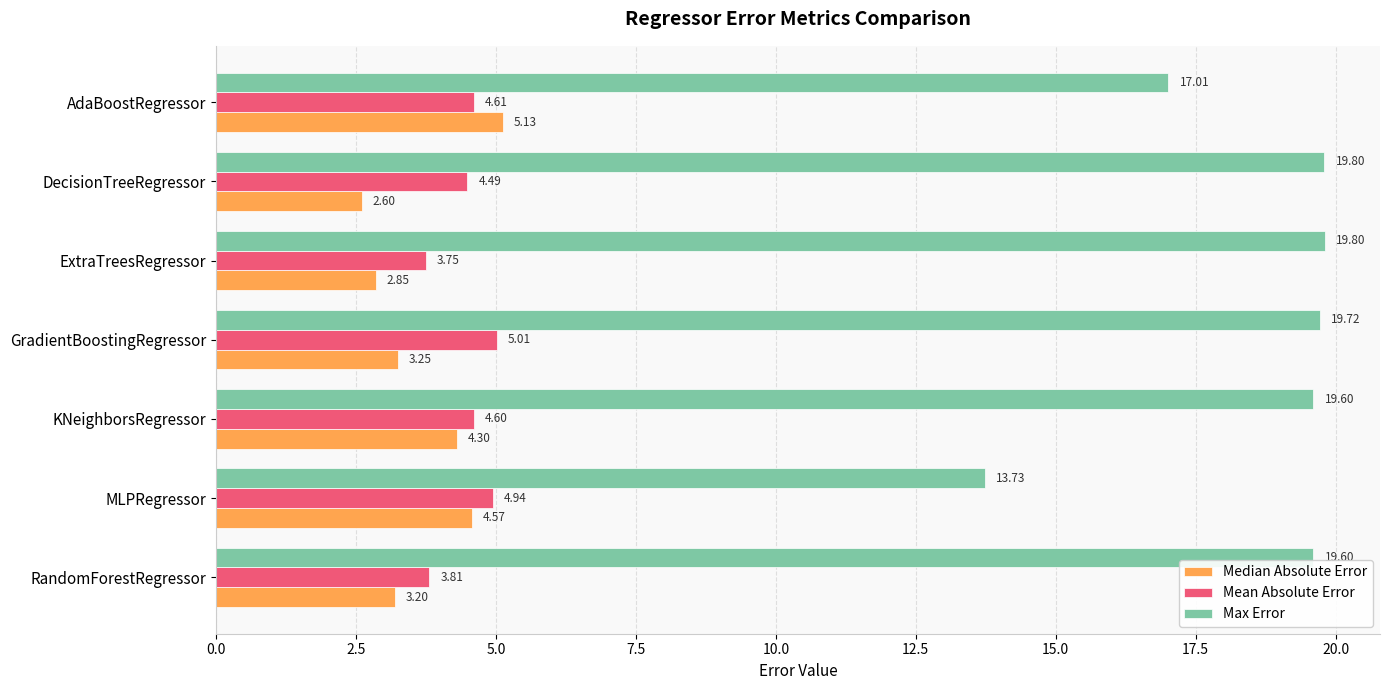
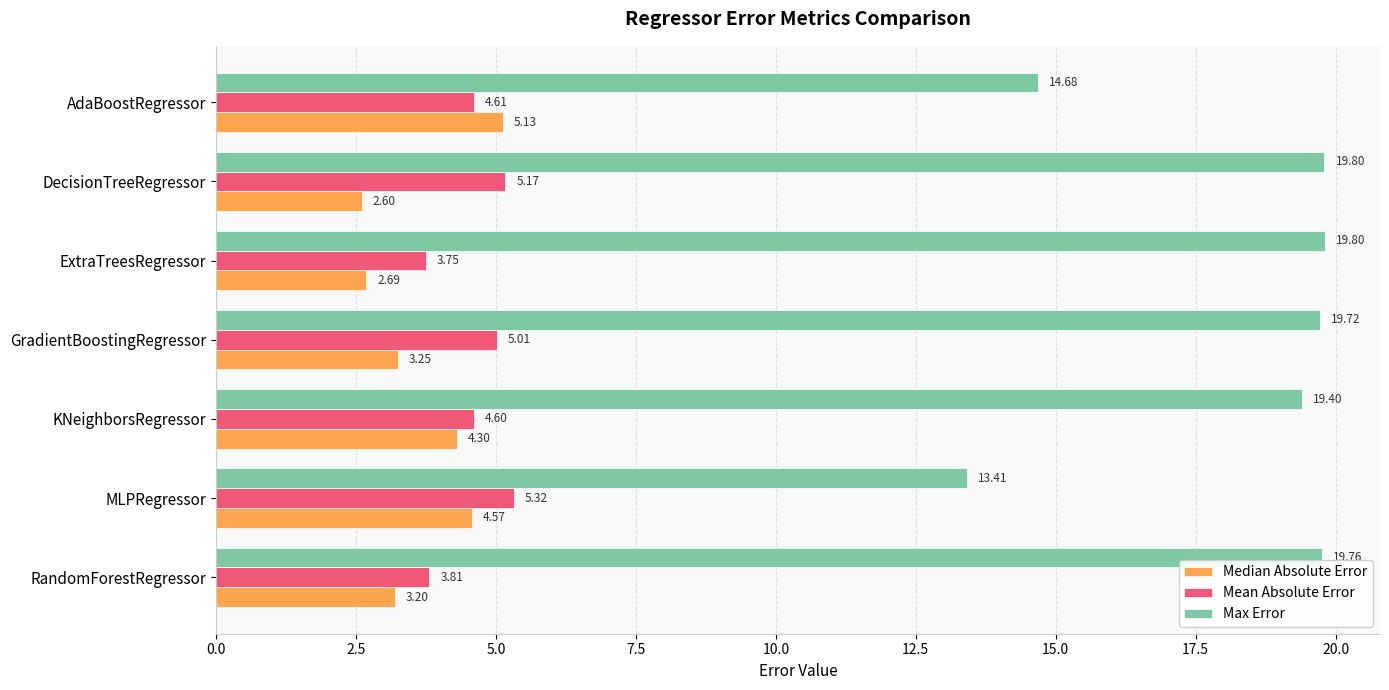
  {
    "Median Absolute Error": {
      "AdaBoostRegressor": 5.13,
      "DecisionTreeRegressor": 2.60,
-     "ExtraTreesRegressor": 2.85,
+     "ExtraTreesRegressor": 2.69,
      "GradientBoostingRegressor": 3.25,
      "KNeighborsRegressor": 4.30,
      "MLPRegressor": 4.57,
      "RandomForestRegressor": 3.20
    },
    "Mean Absolute Error": {
      "AdaBoostRegressor": 4.61,
-     "DecisionTreeRegressor": 4.49,
+     "DecisionTreeRegressor": 5.17,
      "ExtraTreesRegressor": 3.75,
      "GradientBoostingRegressor": 5.01,
      "KNeighborsRegressor": 4.60,
-     "MLPRegressor": 4.94,
+     "MLPRegressor": 5.32,
      "RandomForestRegressor": 3.81
    },
    "Max Error": {
-     "AdaBoostRegressor": 17.01,
+     "AdaBoostRegressor": 14.68,
      "DecisionTreeRegressor": 19.80,
      "ExtraTreesRegressor": 19.80,
      "GradientBoostingRegressor": 19.72,
-     "KNeighborsRegressor": 19.60,
-     "MLPRegressor": 13.73,
-     "RandomForestRegressor": 19.6
+     "KNeighborsRegressor": 19.40,
+     "MLPRegressor": 13.41,
+     "RandomForestRegressor": 19.8
    }
  }
